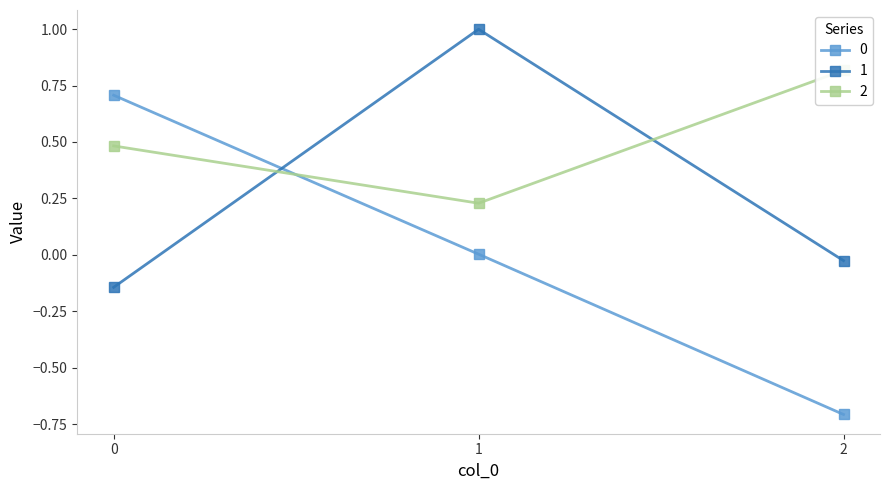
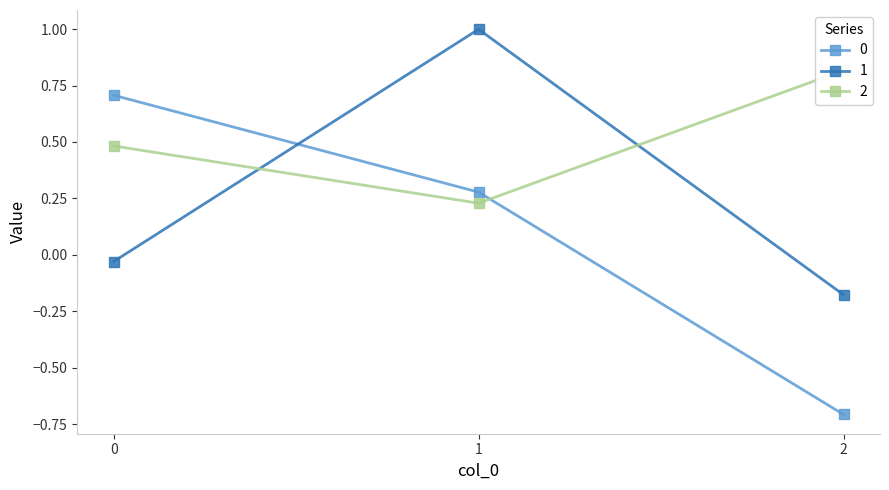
  {
    "0": {
      "0": 0.71,
-     "1": 0.00,
+     "1": 0.28,
      "2": -0.71
    },
    "1": {
-     "0": -0.14,
+     "0": -0.03,
      "1": 1.00,
-     "2": -0.03
+     "2": -0.18
    },
    "2": {
      "0": 0.48,
      "1": 0.23
    }
  }
